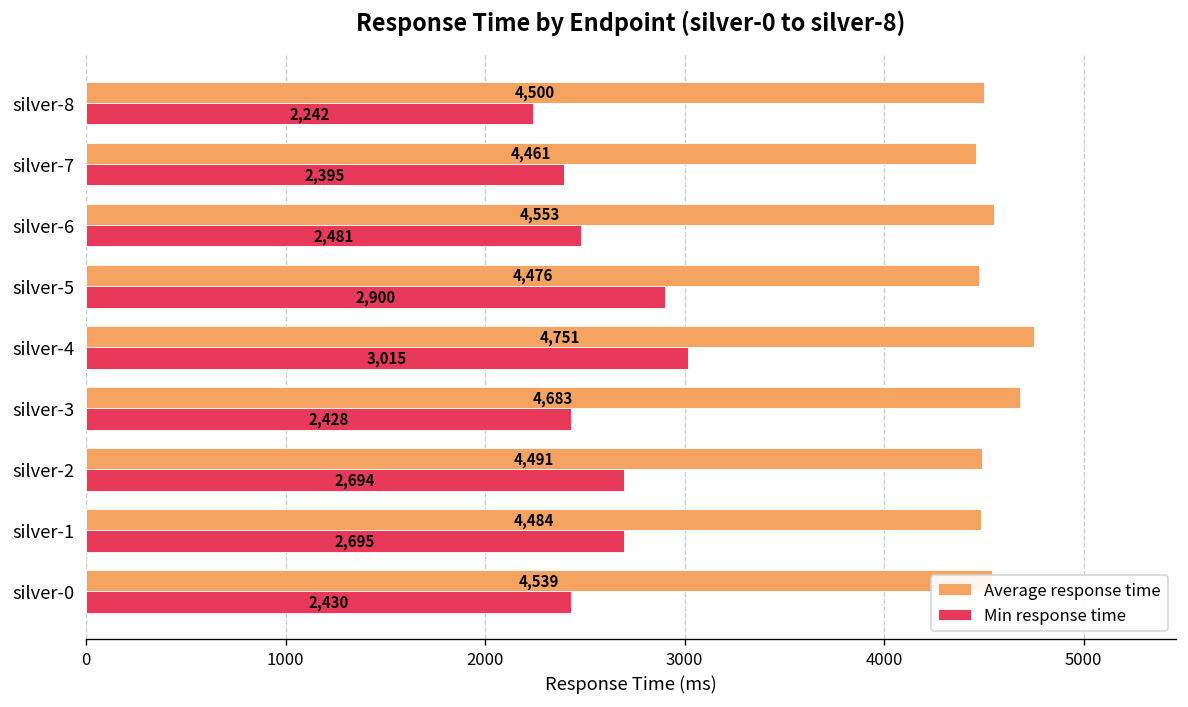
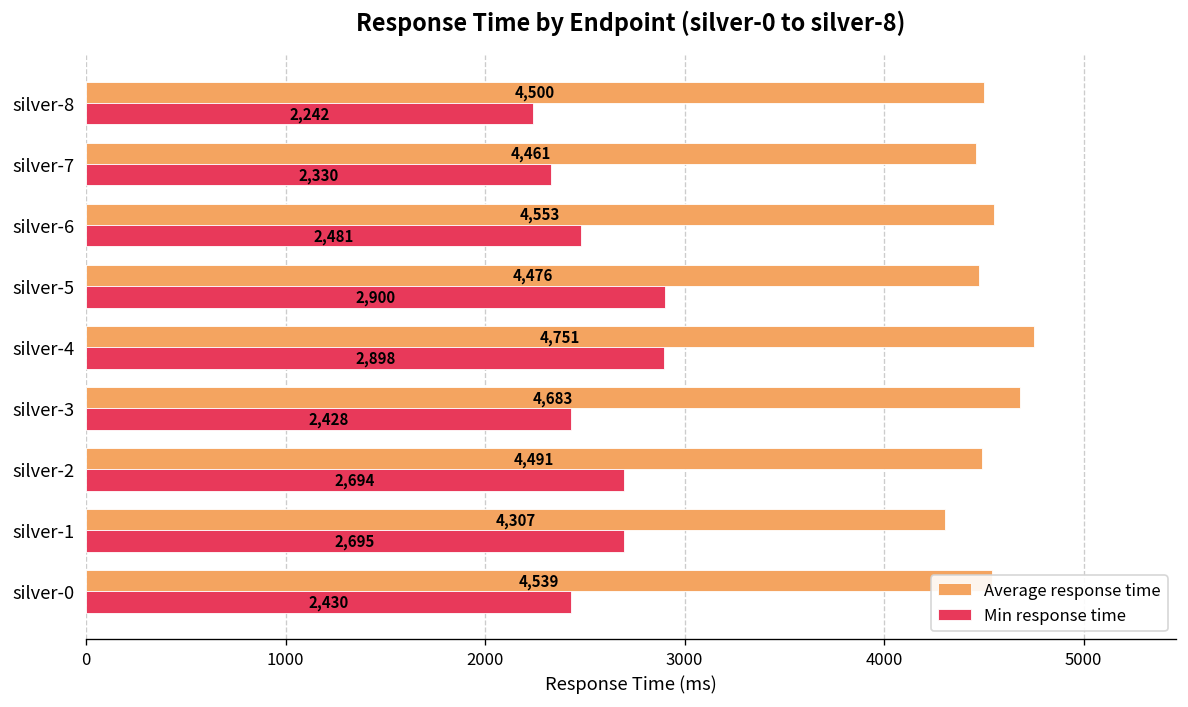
  {
    "Average response time": {
      "silver-8": "4,500",
      "silver-7": "4,461",
      "silver-6": "4,553",
      "silver-5": "4,476",
      "silver-4": "4,751",
      "silver-3": "4,683",
      "silver-2": "4,491",
-     "silver-1": "4,484"
+     "silver-1": "4,307"
    },
    "Min response time": {
      "silver-8": "2,242",
-     "silver-7": "2,395",
+     "silver-7": "2,330",
      "silver-6": "2,481",
      "silver-5": "2,900",
-     "silver-4": "3,015",
+     "silver-4": "2,898",
      "silver-3": "2,428",
      "silver-2": "2,694",
      "silver-1": "2,695",
      "silver-0": "2,430"
    }
  }
